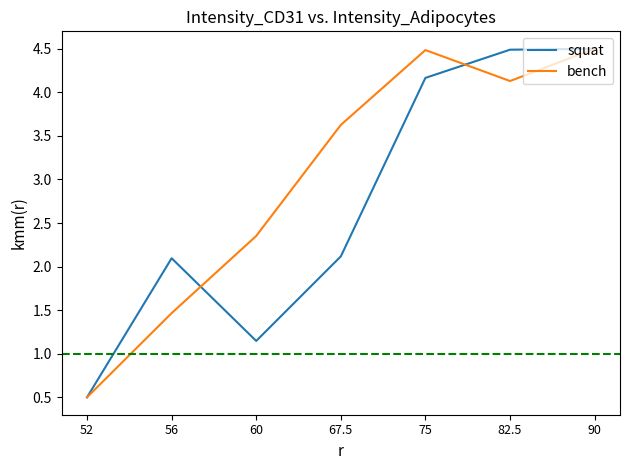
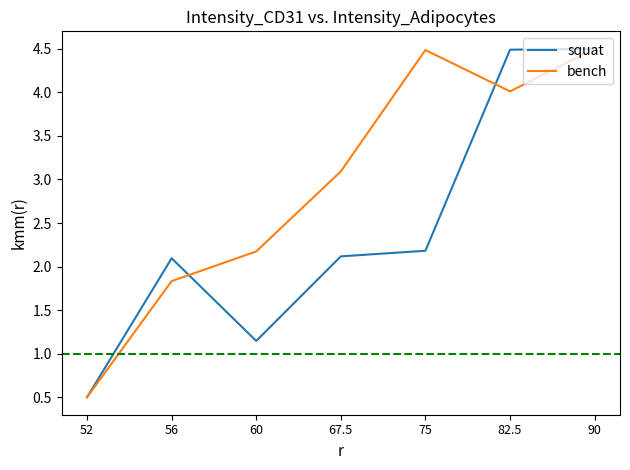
  {
    "squat": {
      "56": 2.1,
      "60": 1.1,
      "67.5": 2.1,
-     "75": 4.2,
+     "75": 2.2,
      "82.5": 4.5
    },
    "bench": {
-     "56": 1.5,
-     "60": 2.4,
-     "67.5": 3.6,
+     "56": 1.8,
+     "60": 2.2,
+     "67.5": 3.1,
      "75": 4.5,
-     "82.5": 4.1
+     "82.5": 4.0
    }
  }
